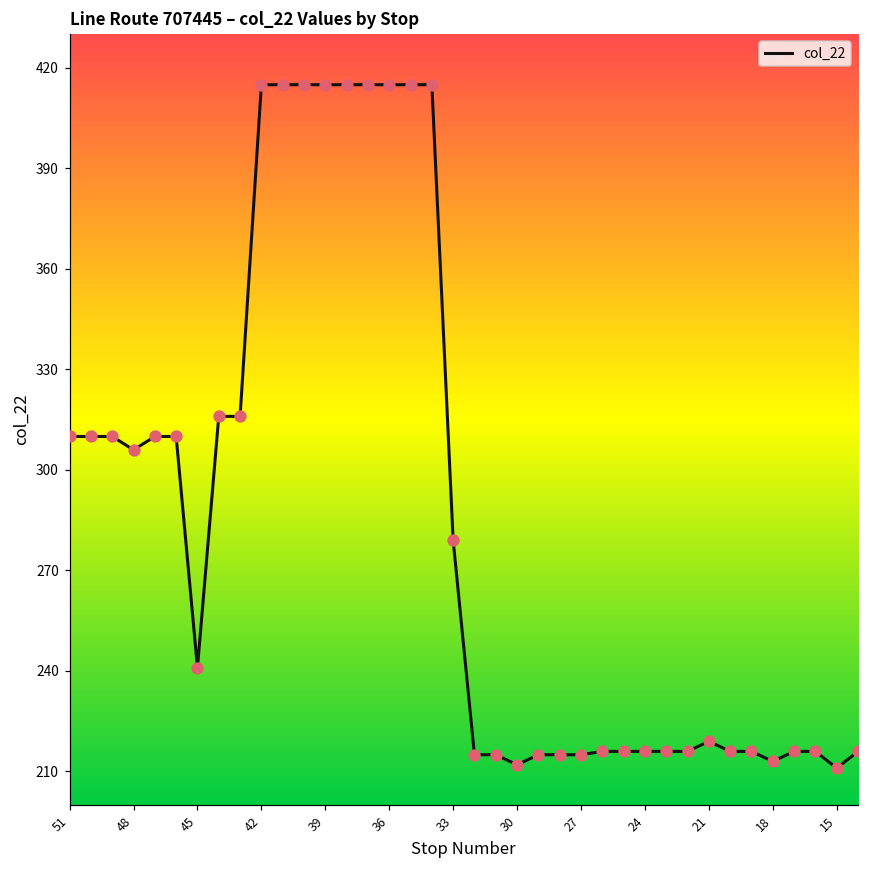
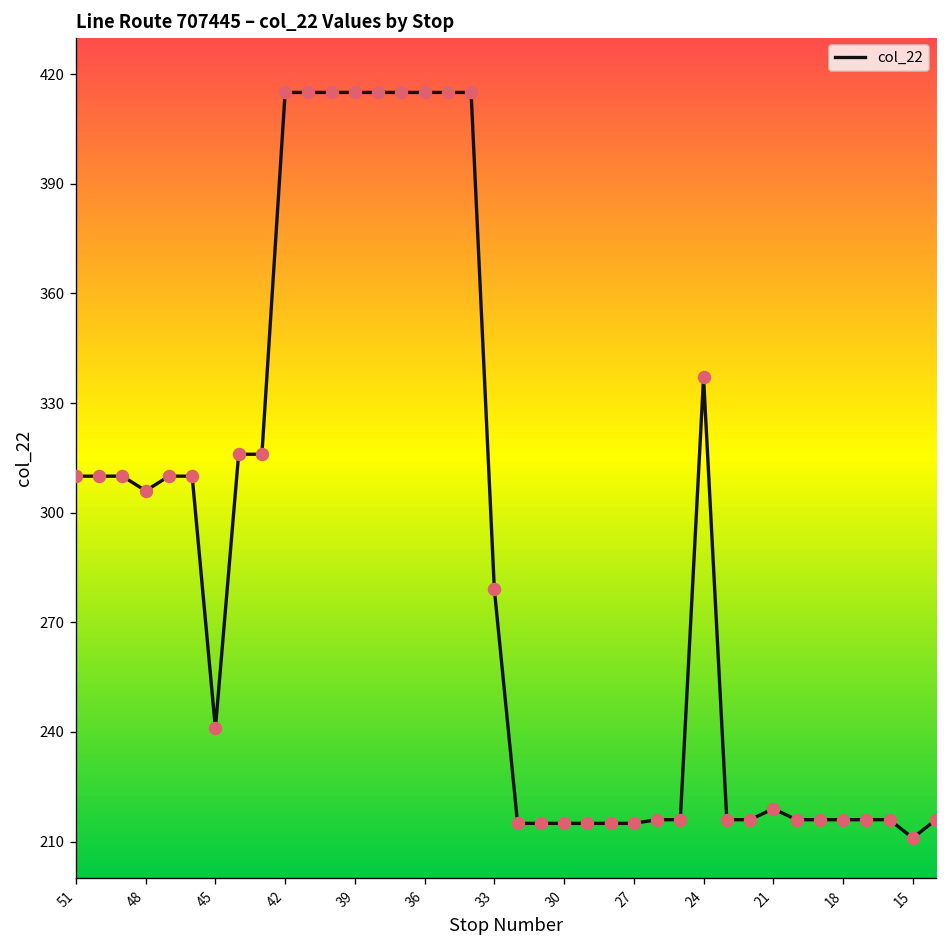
  {
    "51": 310,
    "48": 306,
    "45": 241,
    "42": 415,
    "39": 415,
    "36": 415,
    "33": 279,
-   "30": 212,
+   "30": 215,
    "27": 215,
-   "24": 216,
+   "24": 337,
    "21": 219,
-   "18": 213,
+   "18": 216,
    "15": 211
  }
